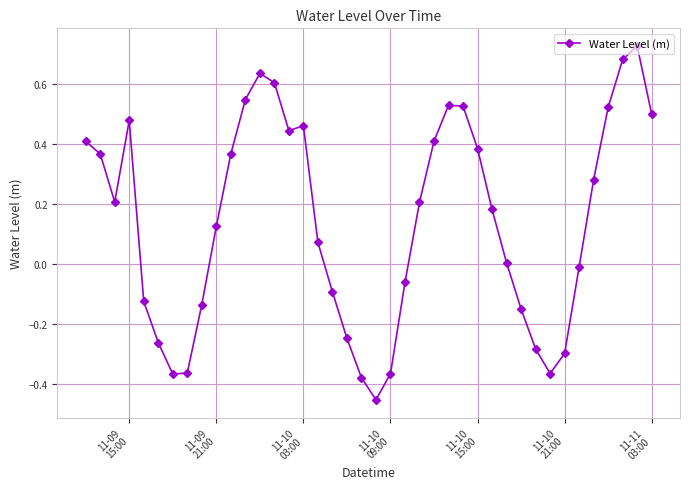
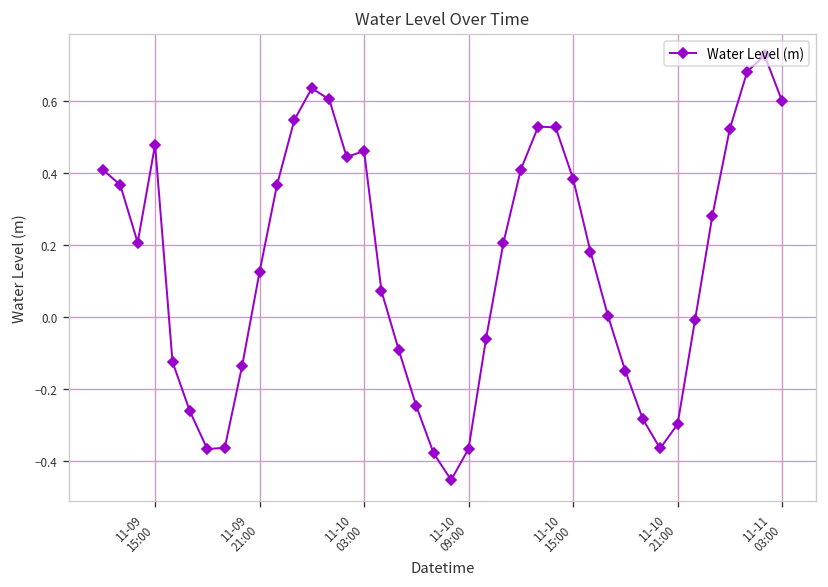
  {
    "11-09 15:00": 0.48,
    "11-09 21:00": 0.12,
    "11-10 03:00": 0.46,
    "11-10 09:00": -0.37,
    "11-10 15:00": 0.38,
    "11-10 21:00": -0.30,
-   "11-11 03:00": 0.50
+   "11-11 03:00": 0.60
  }
